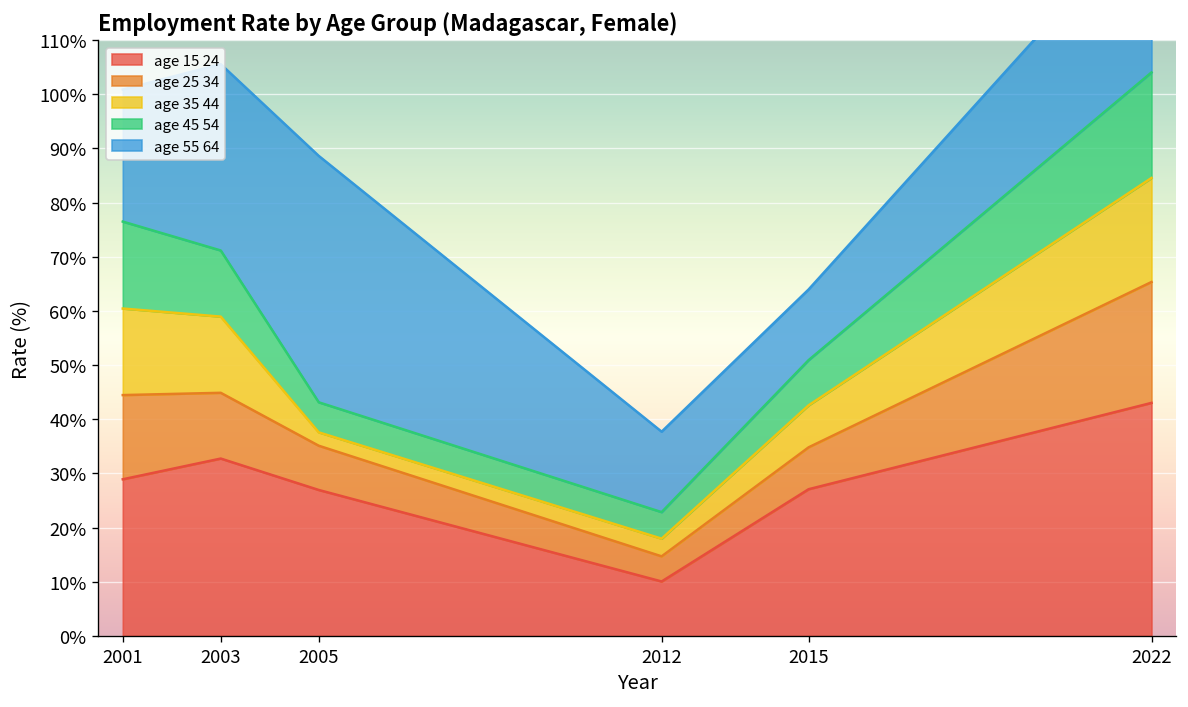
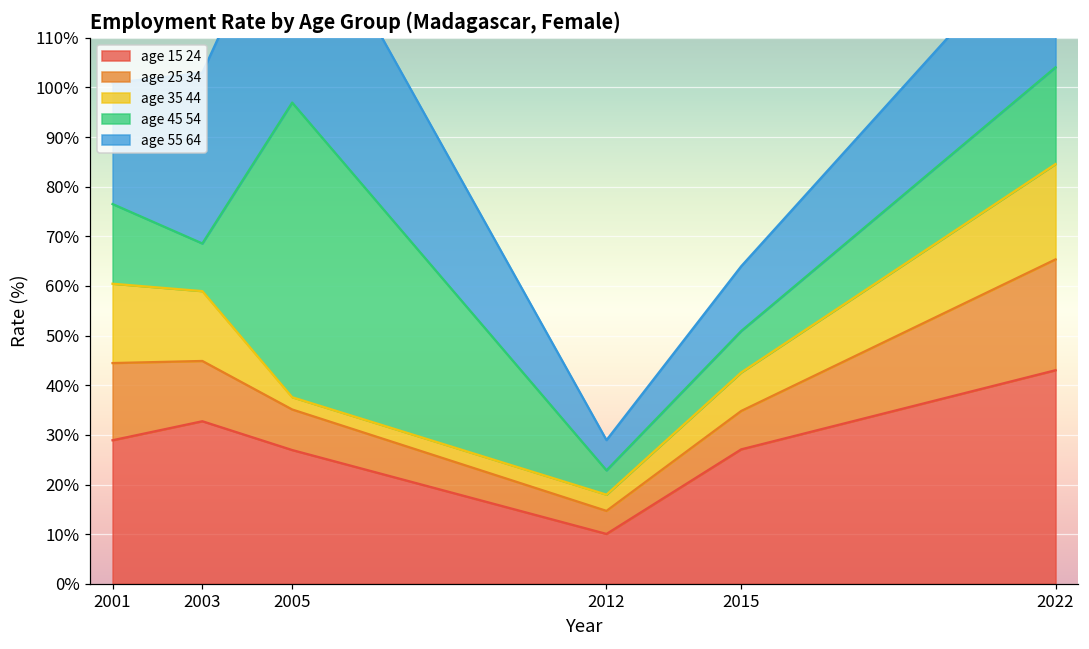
  {
    "age 35 44": {
      "2001": "16%",
      "2003": "14%",
      "2005": "2%",
      "2012": "3%",
      "2015": "8%",
      "2022": "19%"
    },
    "age 45 54": {
      "2001": "16%",
-     "2003": "12%",
-     "2005": "6%",
+     "2003": "10%",
+     "2005": "59%",
      "2012": "5%",
      "2015": "8%",
      "2022": "19%"
    },
    "age 55 64": {
-     "2012": "15%",
+     "2012": "6%",
      "2015": "13%"
    }
  }
